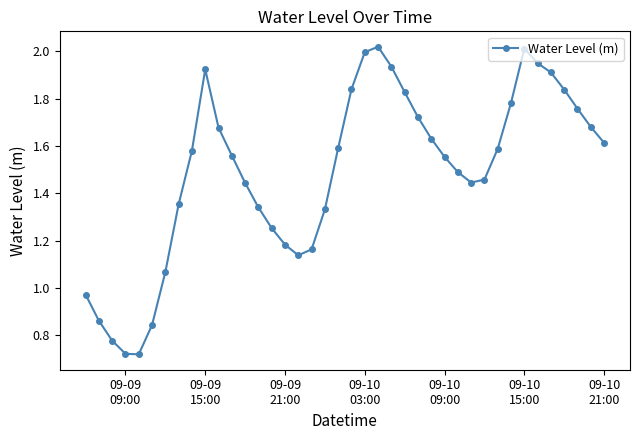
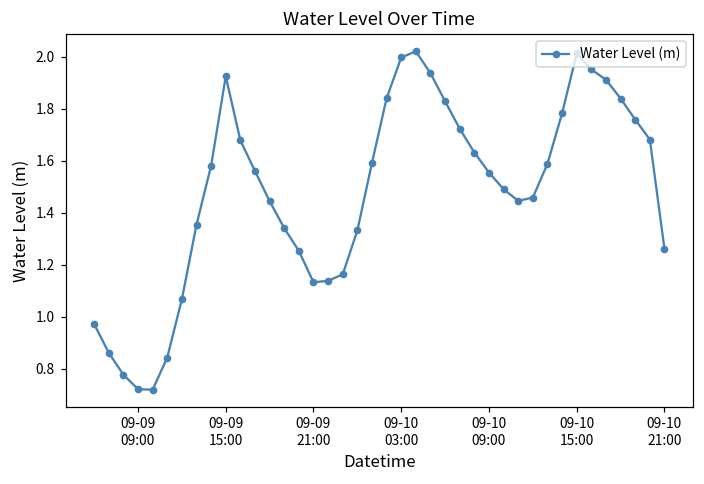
  {
    "09-09 09:00": 0.72,
    "09-09 15:00": 1.92,
-   "09-09 21:00": 1.18,
+   "09-09 21:00": 1.13,
    "09-10 03:00": 2.00,
    "09-10 09:00": 1.55,
-   "09-10 21:00": 1.61
+   "09-10 21:00": 1.26
  }
